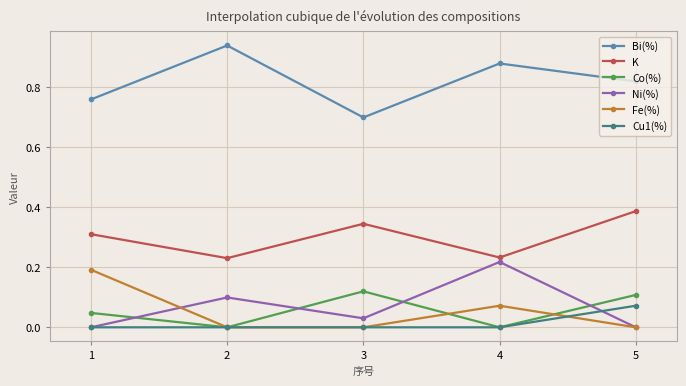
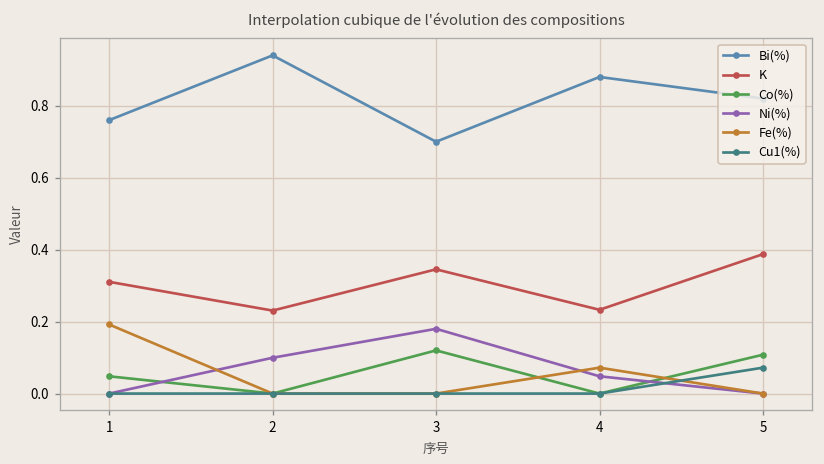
  {
    "Ni(%)": {
      "2": 0.10,
-     "3": 0.03,
-     "4": 0.22
+     "3": 0.18,
+     "4": 0.05
    }
  }
